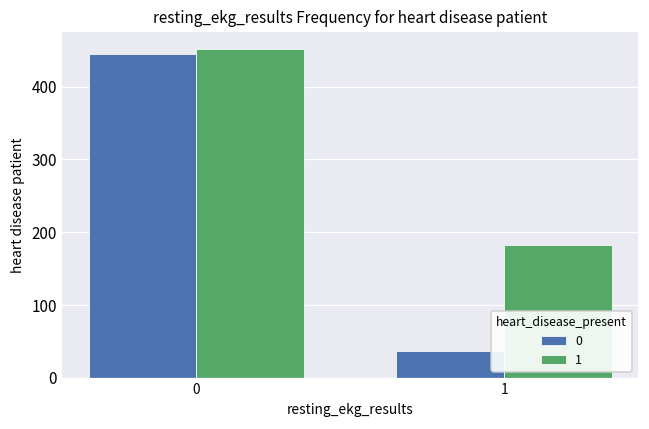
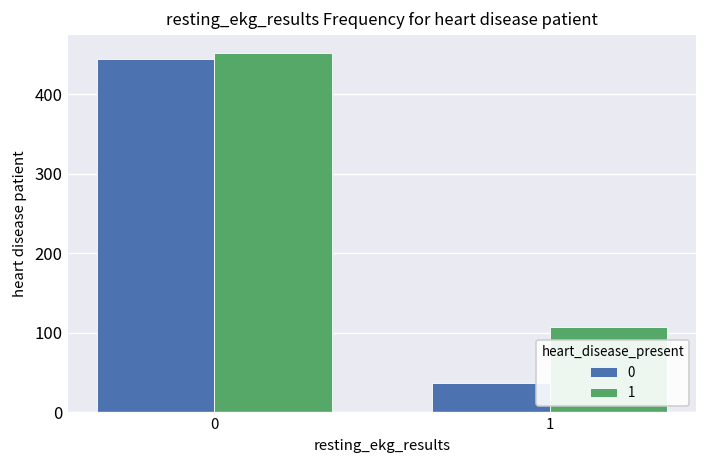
  {
    "0": {
      "0": 450,
      "1": 40
    },
    "1": {
      "0": 450,
-     "1": 180
+     "1": 110
    }
  }
